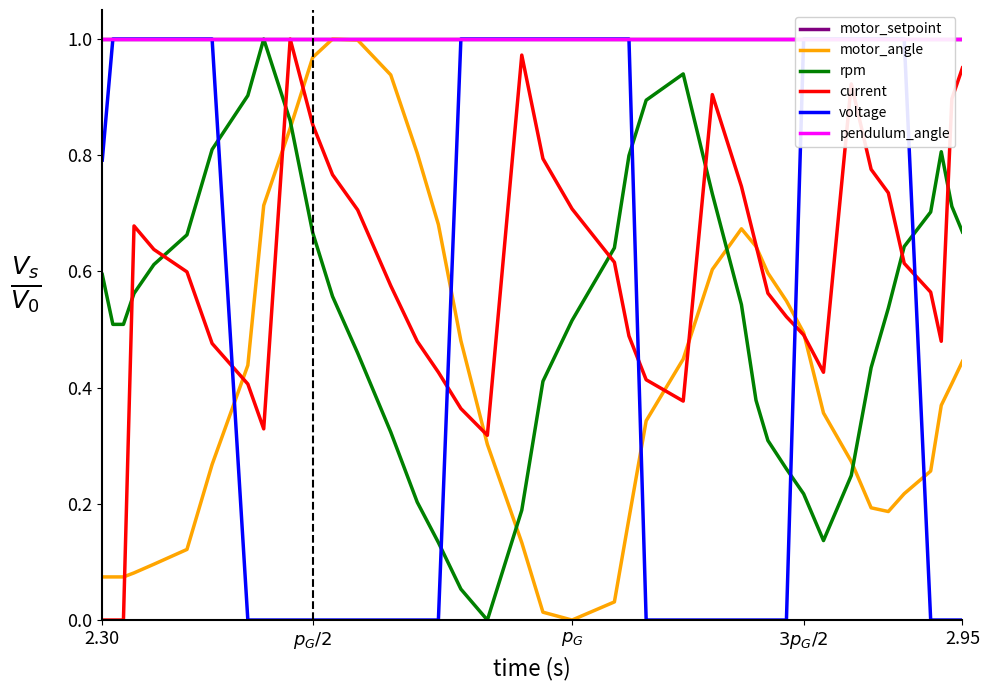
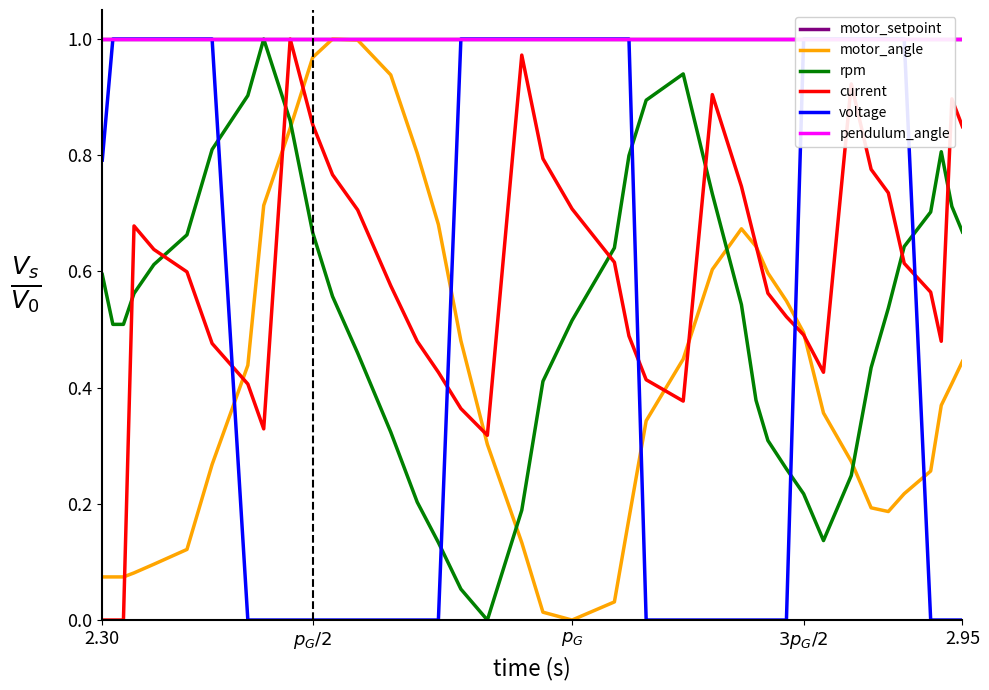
  {
    "pendulum_angle": {
      "2.30": 1.00,
      "2.95": 1.00
    },
    "motor_angle": {
      "2.30": 0.07,
      "2.95": 0.45
    },
    "rpm": {
      "2.30": 0.59,
      "2.95": 0.67
    },
    "current": {
      "2.30": 0.00,
-     "2.95": 0.95
+     "2.95": 0.85
    },
    "voltage": {
      "2.30": 0.79,
      "2.95": 0.00
    }
  }
